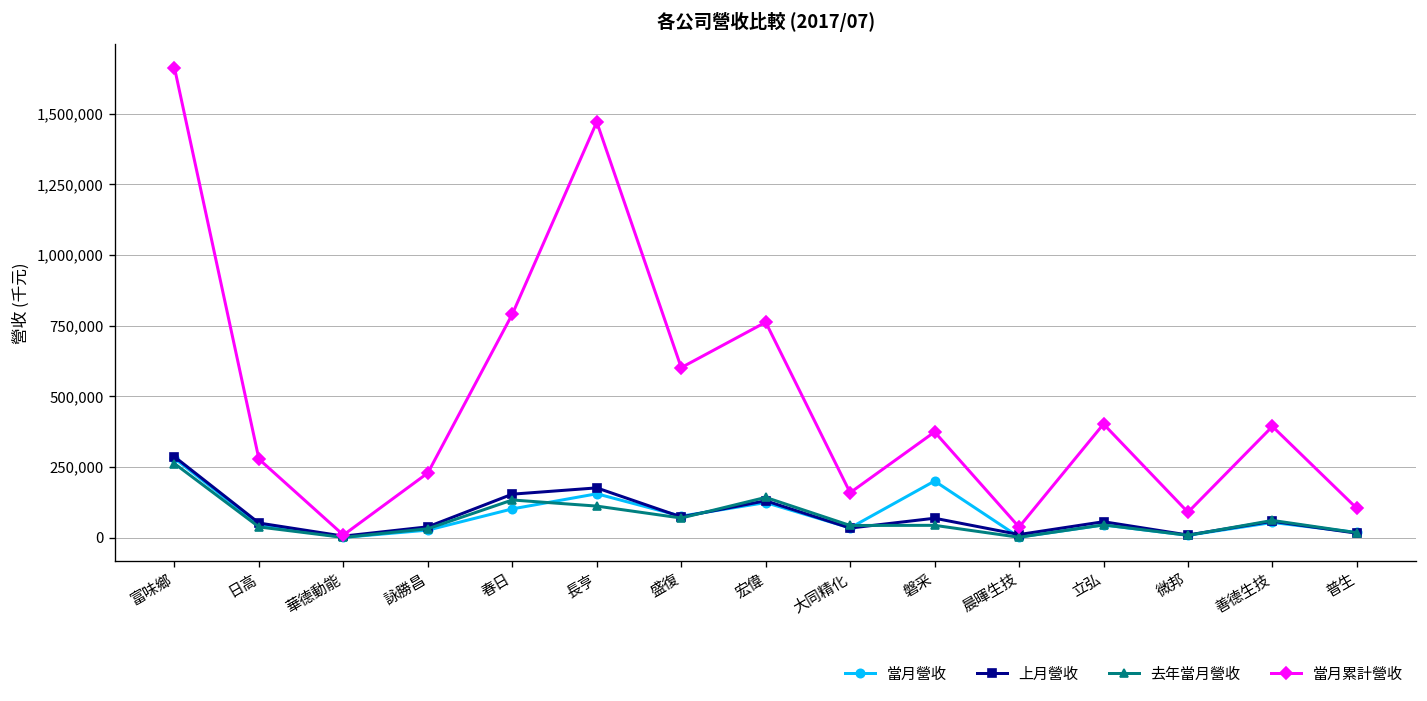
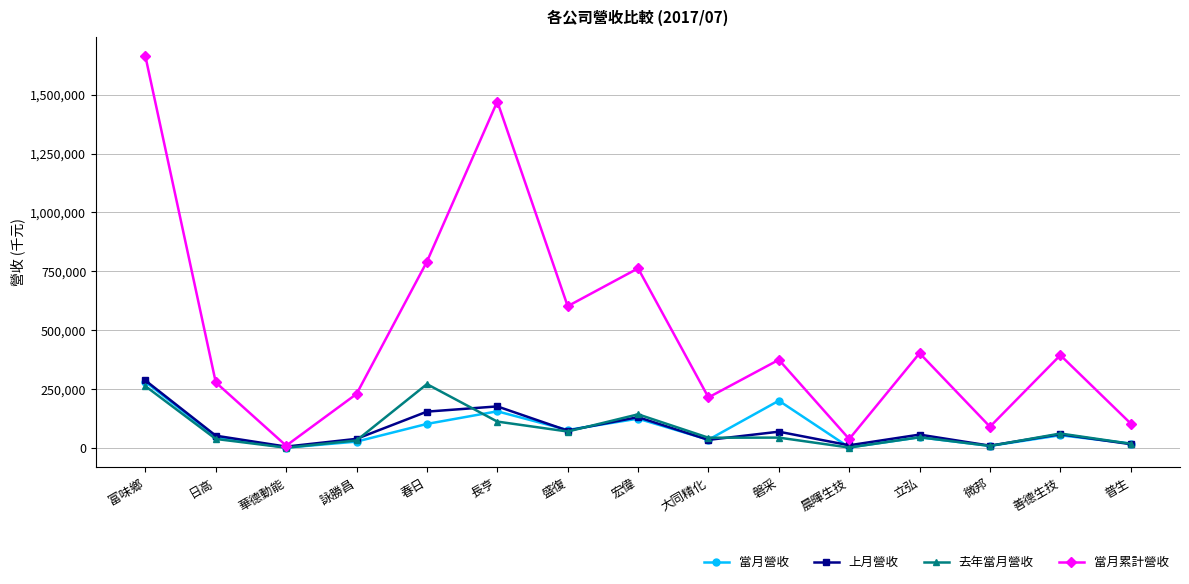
  {
    "當月營收": {
      "春日": "100,000",
      "長亨": "160,000",
      "磐采": "200,000"
    },
    "上月營收": {
      "春日": "150,000",
      "長亨": "180,000",
      "磐采": "70,000",
      "立弘": "60,000"
    },
    "去年當月營收": {
      "富味鄉": "260,000",
-     "春日": "130,000",
+     "春日": "270,000",
      "長亨": "110,000",
      "宏偉": "140,000",
      "磐采": "40,000"
    },
    "當月累計營收": {
      "富味鄉": "1,660,000",
      "日高": "280,000",
      "詠勝昌": "230,000",
      "春日": "790,000",
      "長亨": "1,470,000",
      "盛復": "600,000",
      "宏偉": "760,000",
-     "大同精化": "160,000",
+     "大同精化": "210,000",
      "磐采": "370,000",
      "晨暉生技": "40,000",
      "立弘": "400,000",
      "微邦": "90,000",
      "善德生技": "390,000",
      "普生": "100,000"
    }
  }
